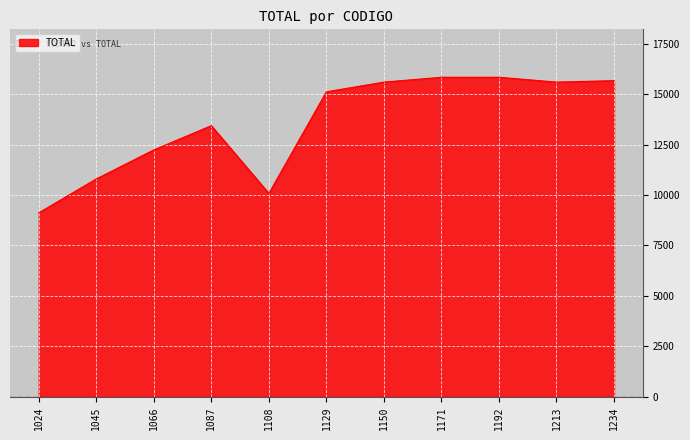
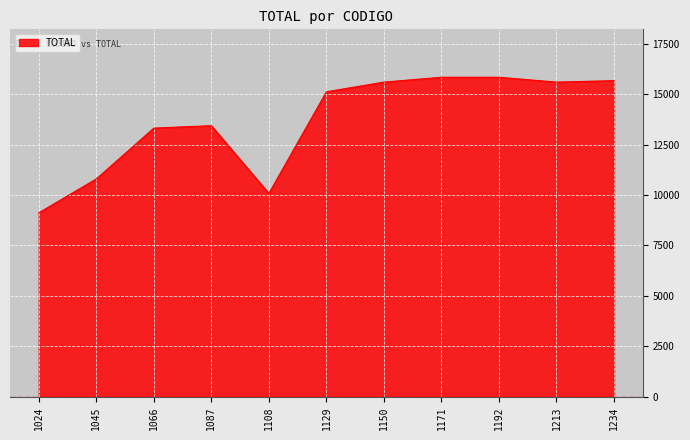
  {
    "1024": 9100,
    "1045": 10800,
-   "1066": 12200,
+   "1066": 13300,
    "1087": 13400,
    "1108": 10100,
    "1129": 15100,
    "1150": 15600,
    "1171": 15800,
    "1192": 15800,
    "1213": 15600,
    "1234": 15700
  }
